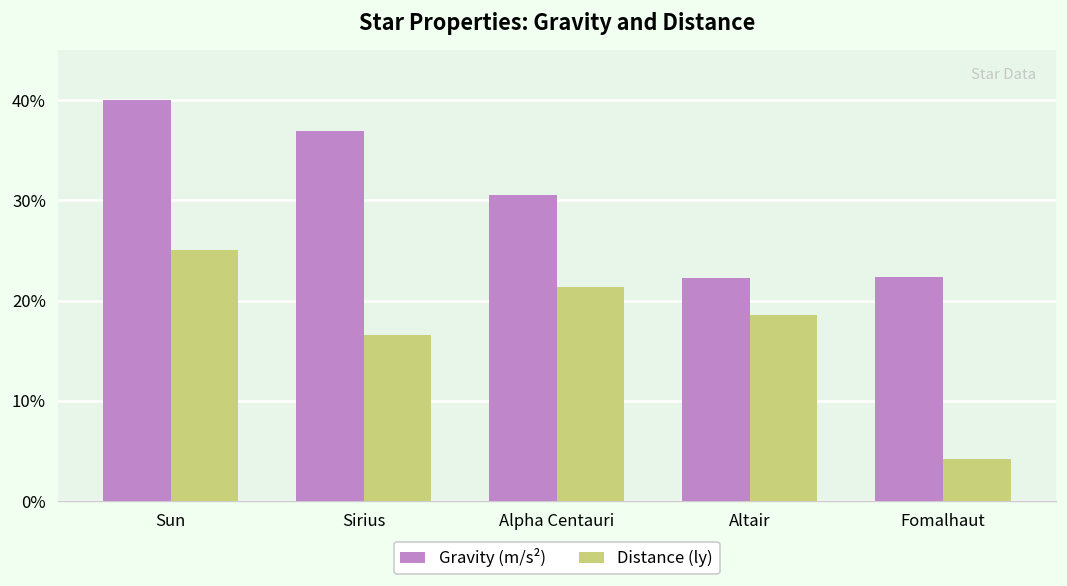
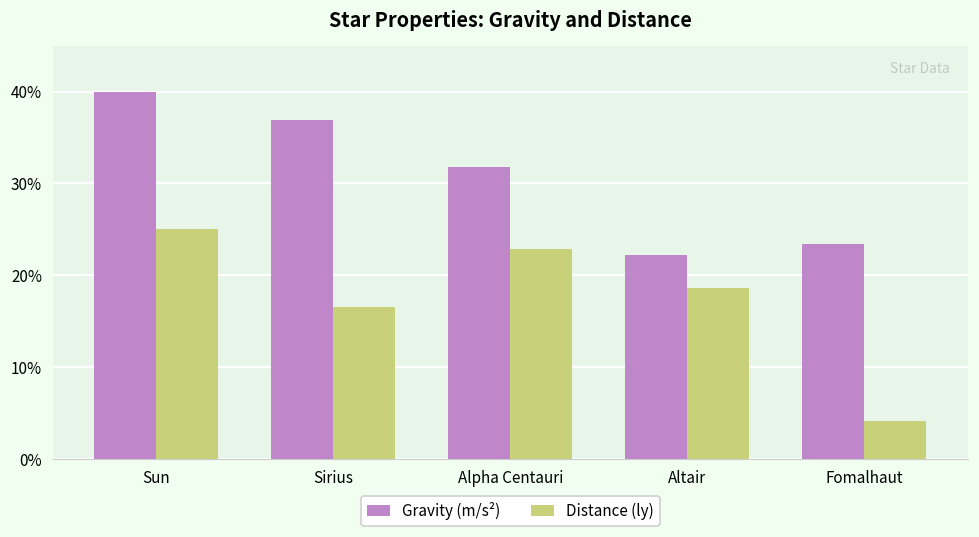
  {
    "Gravity (m/s²)": {
      "Sun": "40%",
      "Sirius": "37%",
-     "Alpha Centauri": "31%",
+     "Alpha Centauri": "32%",
      "Altair": "22%",
-     "Fomalhaut": "22%"
+     "Fomalhaut": "23%"
    },
    "Distance (ly)": {
      "Sun": "25%",
      "Sirius": "17%",
-     "Alpha Centauri": "21%",
+     "Alpha Centauri": "23%",
      "Altair": "19%",
      "Fomalhaut": "4%"
    }
  }
